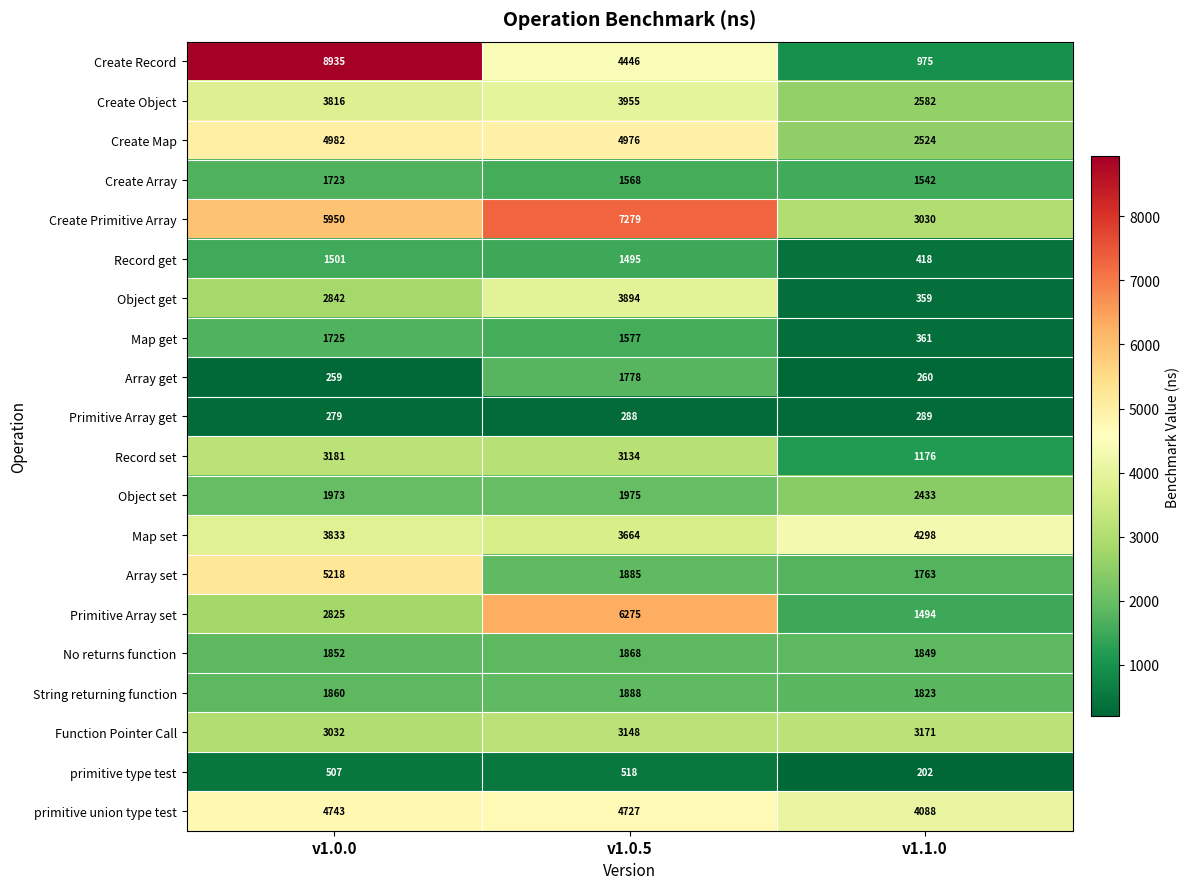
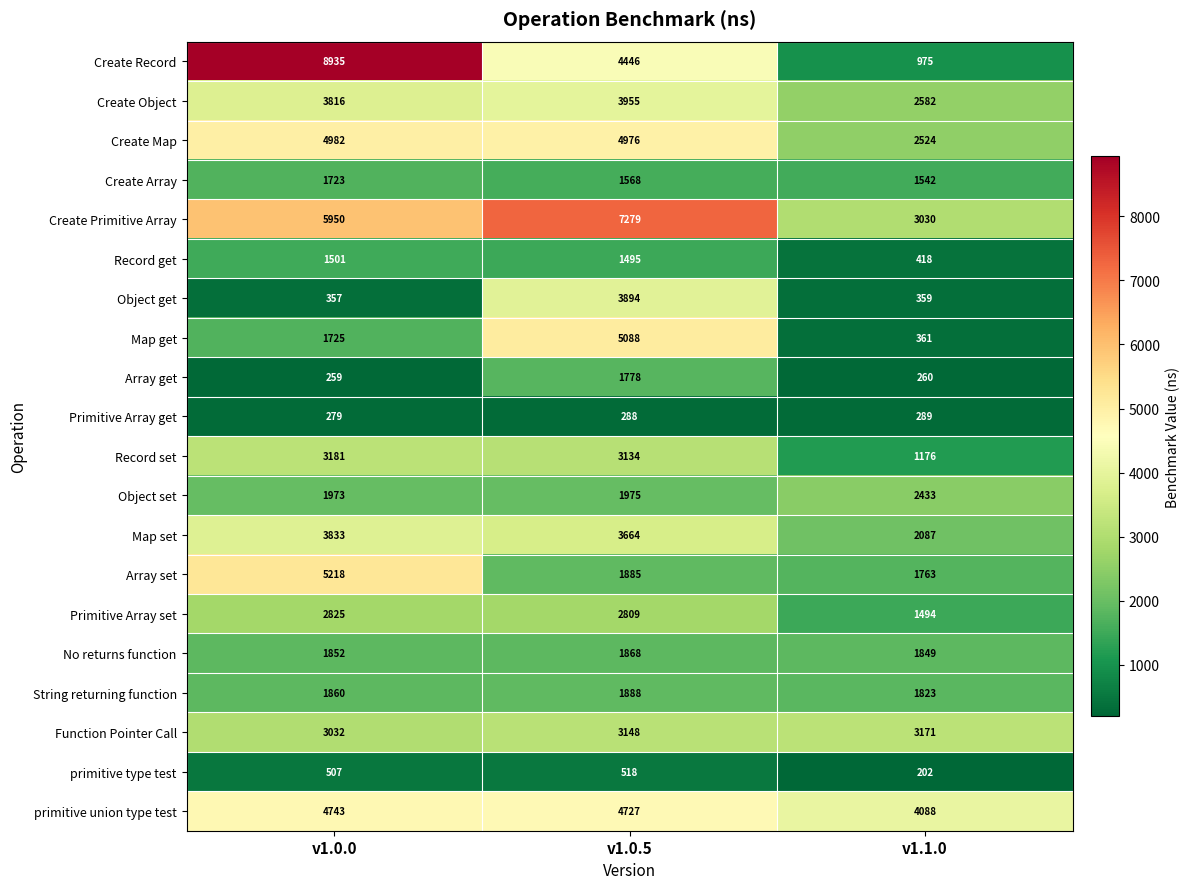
  {
    "Create Record": {
      "v1.0.0": 8935,
      "v1.0.5": 4446,
      "v1.1.0": 975
    },
    "Create Object": {
      "v1.0.0": 3816,
      "v1.0.5": 3955,
      "v1.1.0": 2582
    },
    "Create Map": {
      "v1.0.0": 4982,
      "v1.0.5": 4976,
      "v1.1.0": 2524
    },
    "Create Array": {
      "v1.0.0": 1723,
      "v1.0.5": 1568,
      "v1.1.0": 1542
    },
    "Create Primitive Array": {
      "v1.0.0": 5950,
      "v1.0.5": 7279,
      "v1.1.0": 3030
    },
    "Record get": {
      "v1.0.0": 1501,
      "v1.0.5": 1495,
      "v1.1.0": 418
    },
    "Object get": {
-     "v1.0.0": 2842,
+     "v1.0.0": 357,
      "v1.0.5": 3894,
      "v1.1.0": 359
    },
    "Map get": {
      "v1.0.0": 1725,
-     "v1.0.5": 1577,
+     "v1.0.5": 5088,
      "v1.1.0": 361
    },
    "Array get": {
      "v1.0.0": 259,
      "v1.0.5": 1778,
      "v1.1.0": 260
    },
    "Primitive Array get": {
      "v1.0.0": 279,
      "v1.0.5": 288,
      "v1.1.0": 289
    },
    "Record set": {
      "v1.0.0": 3181,
      "v1.0.5": 3134,
      "v1.1.0": 1176
    },
    "Object set": {
      "v1.0.0": 1973,
      "v1.0.5": 1975,
      "v1.1.0": 2433
    },
    "Map set": {
      "v1.0.0": 3833,
      "v1.0.5": 3664,
-     "v1.1.0": 4298
+     "v1.1.0": 2087
    },
    "Array set": {
      "v1.0.0": 5218,
      "v1.0.5": 1885,
      "v1.1.0": 1763
    },
    "Primitive Array set": {
      "v1.0.0": 2825,
-     "v1.0.5": 6275,
+     "v1.0.5": 2809,
      "v1.1.0": 1494
    },
    "No returns function": {
      "v1.0.0": 1852,
      "v1.0.5": 1868,
      "v1.1.0": 1849
    },
    "String returning function": {
      "v1.0.0": 1860,
      "v1.0.5": 1888,
      "v1.1.0": 1823
    },
    "Function Pointer Call": {
      "v1.0.0": 3032,
      "v1.0.5": 3148,
      "v1.1.0": 3171
    },
    "primitive type test": {
      "v1.0.0": 507,
      "v1.0.5": 518,
      "v1.1.0": 202
    },
    "primitive union type test": {
      "v1.0.0": 4743,
      "v1.0.5": 4727,
      "v1.1.0": 4088
    }
  }
